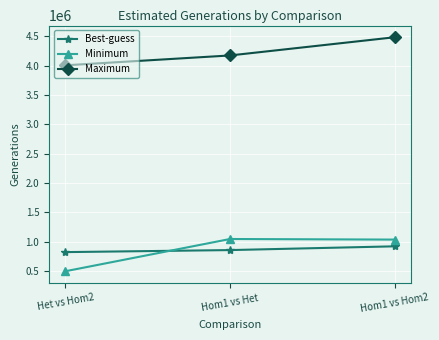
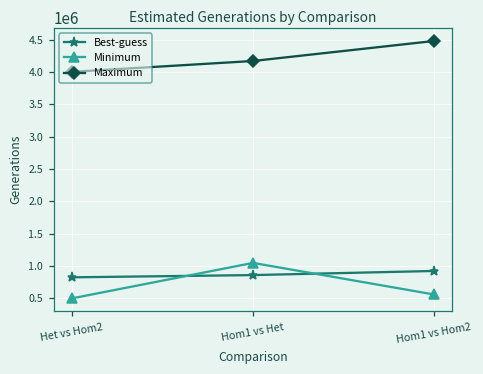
  {
    "Minimum": {
      "Het vs Hom2": 500000,
      "Hom1 vs Het": 1000000,
-     "Hom1 vs Hom2": 1000000
+     "Hom1 vs Hom2": 600000
    }
  }
